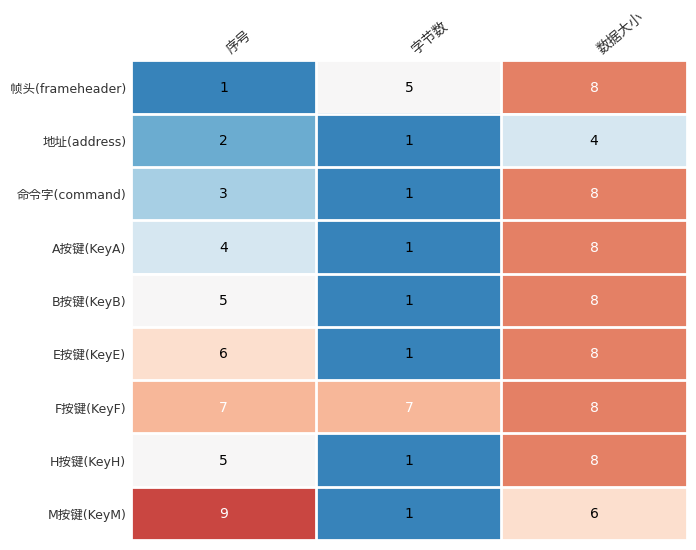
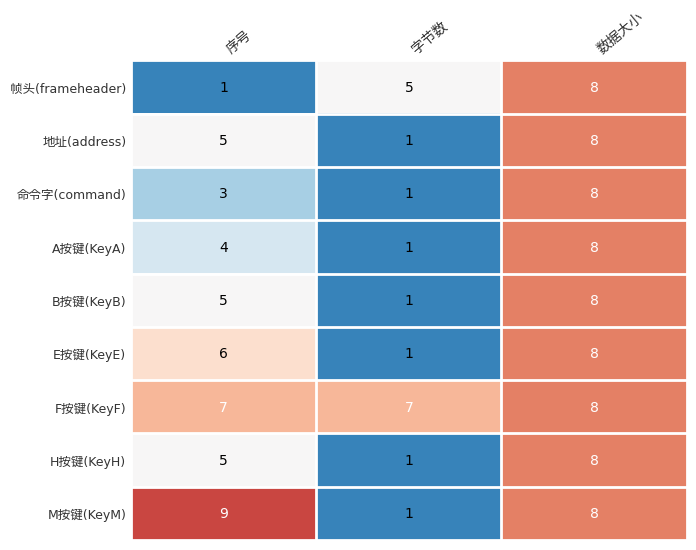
  {
    "帧头(frameheader)": {
      "序号": 1,
      "字节数": 5,
      "数据大小": 8
    },
    "地址(address)": {
-     "序号": 2,
+     "序号": 5,
      "字节数": 1,
-     "数据大小": 4
+     "数据大小": 8
    },
    "命令字(command)": {
      "序号": 3,
      "字节数": 1,
      "数据大小": 8
    },
    "A按键(KeyA)": {
      "序号": 4,
      "字节数": 1,
      "数据大小": 8
    },
    "B按键(KeyB)": {
      "序号": 5,
      "字节数": 1,
      "数据大小": 8
    },
    "E按键(KeyE)": {
      "序号": 6,
      "字节数": 1,
      "数据大小": 8
    },
    "F按键(KeyF)": {
      "序号": 7,
      "字节数": 7,
      "数据大小": 8
    },
    "H按键(KeyH)": {
      "序号": 5,
      "字节数": 1,
      "数据大小": 8
    },
    "M按键(KeyM)": {
      "序号": 9,
      "字节数": 1,
-     "数据大小": 6
+     "数据大小": 8
    }
  }
